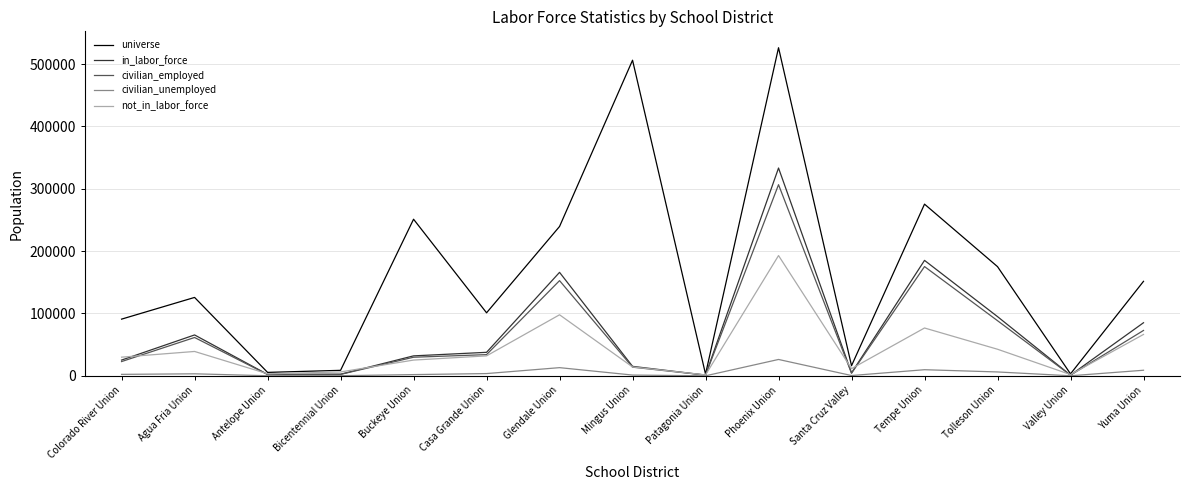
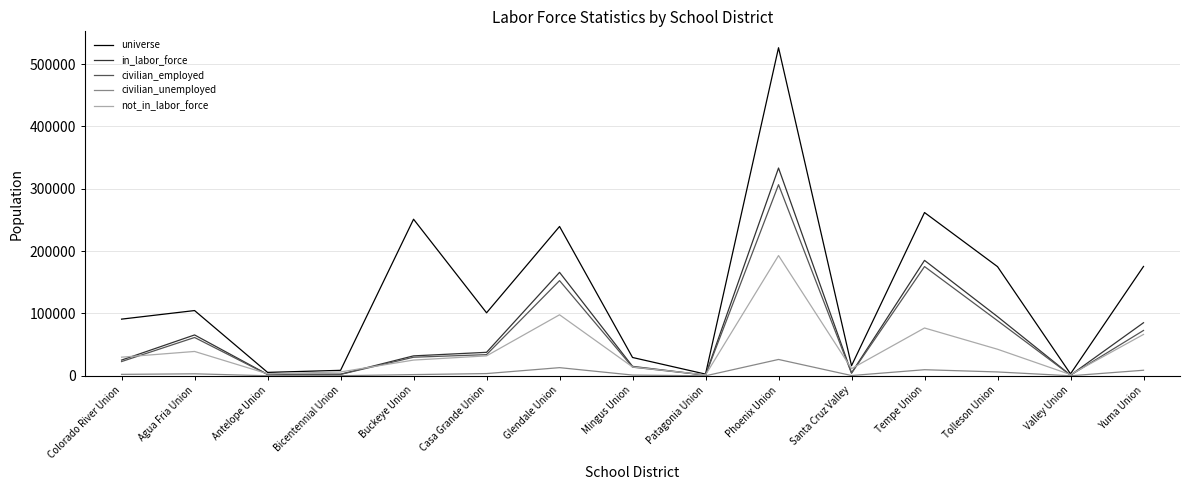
  {
    "universe": {
      "Colorado River Union": 90000,
-     "Agua Fria Union": 130000,
+     "Agua Fria Union": 100000,
      "Buckeye Union": 250000,
      "Casa Grande Union": 100000,
      "Glendale Union": 240000,
-     "Mingus Union": 510000,
+     "Mingus Union": 30000,
      "Phoenix Union": 530000,
      "Santa Cruz Valley": 20000,
-     "Tempe Union": 280000,
+     "Tempe Union": 260000,
      "Tolleson Union": 180000,
-     "Yuma Union": 150000
+     "Yuma Union": 180000
    }
  }
